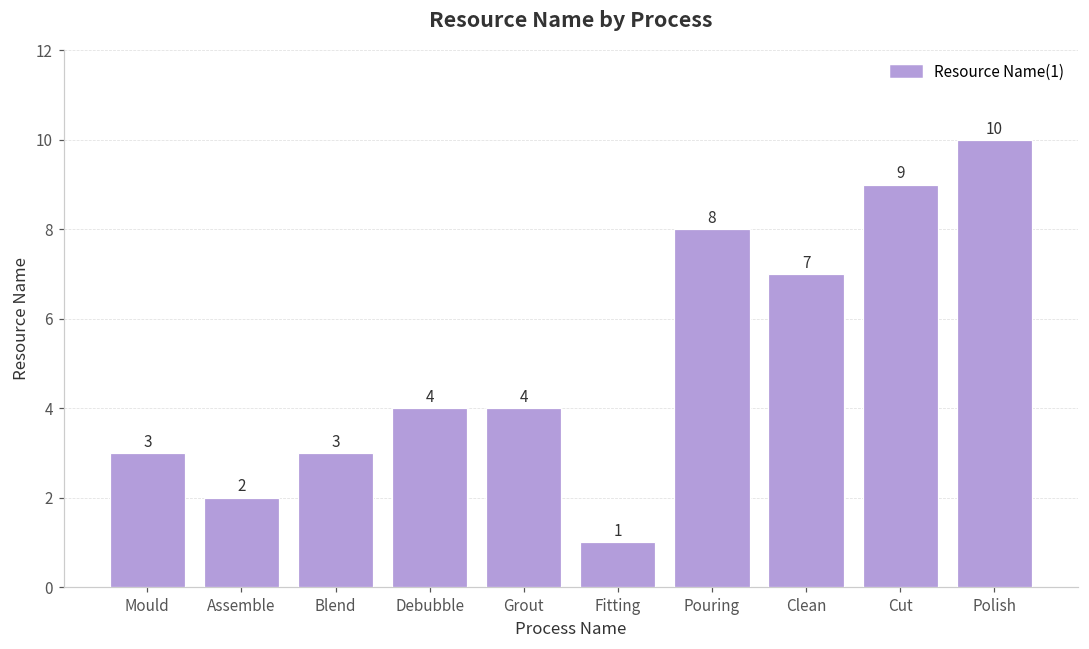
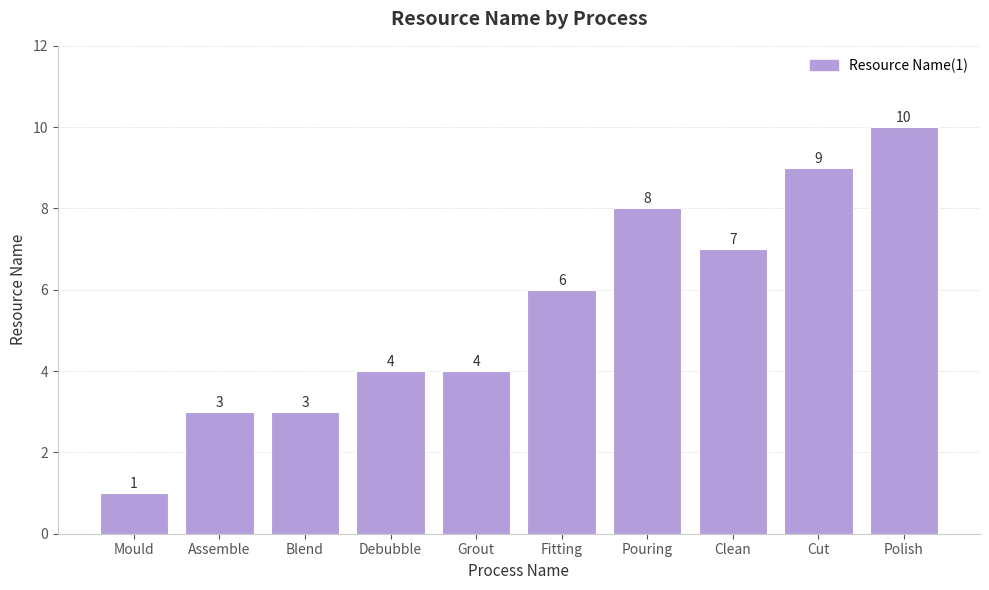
  {
-   "Mould": 3,
-   "Assemble": 2,
+   "Mould": 1,
+   "Assemble": 3,
    "Blend": 3,
    "Debubble": 4,
    "Grout": 4,
-   "Fitting": 1,
+   "Fitting": 6,
    "Pouring": 8,
    "Clean": 7,
    "Cut": 9,
    "Polish": 10
  }
